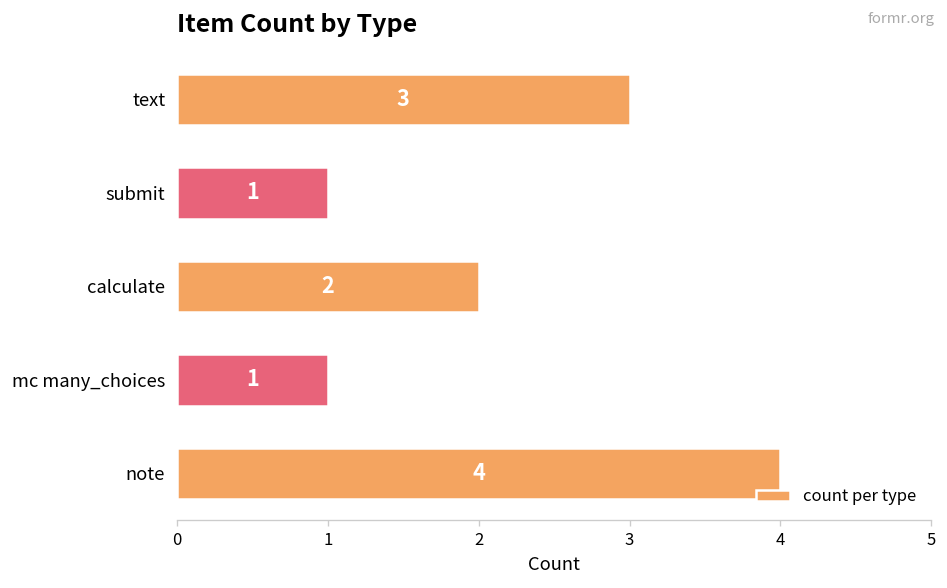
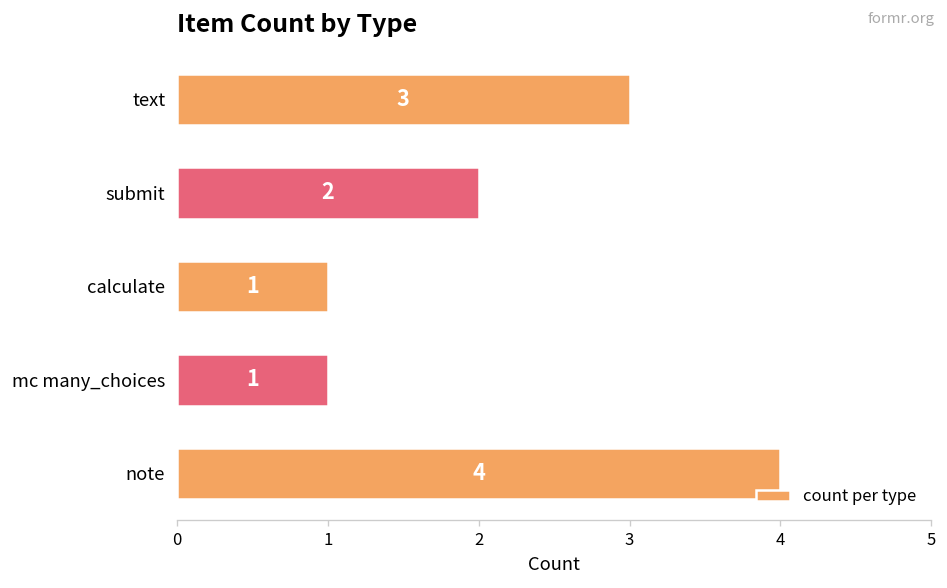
  {
    "text": 3,
-   "submit": 1,
-   "calculate": 2,
+   "submit": 2,
+   "calculate": 1,
    "mc many_choices": 1,
    "note": 4
  }
